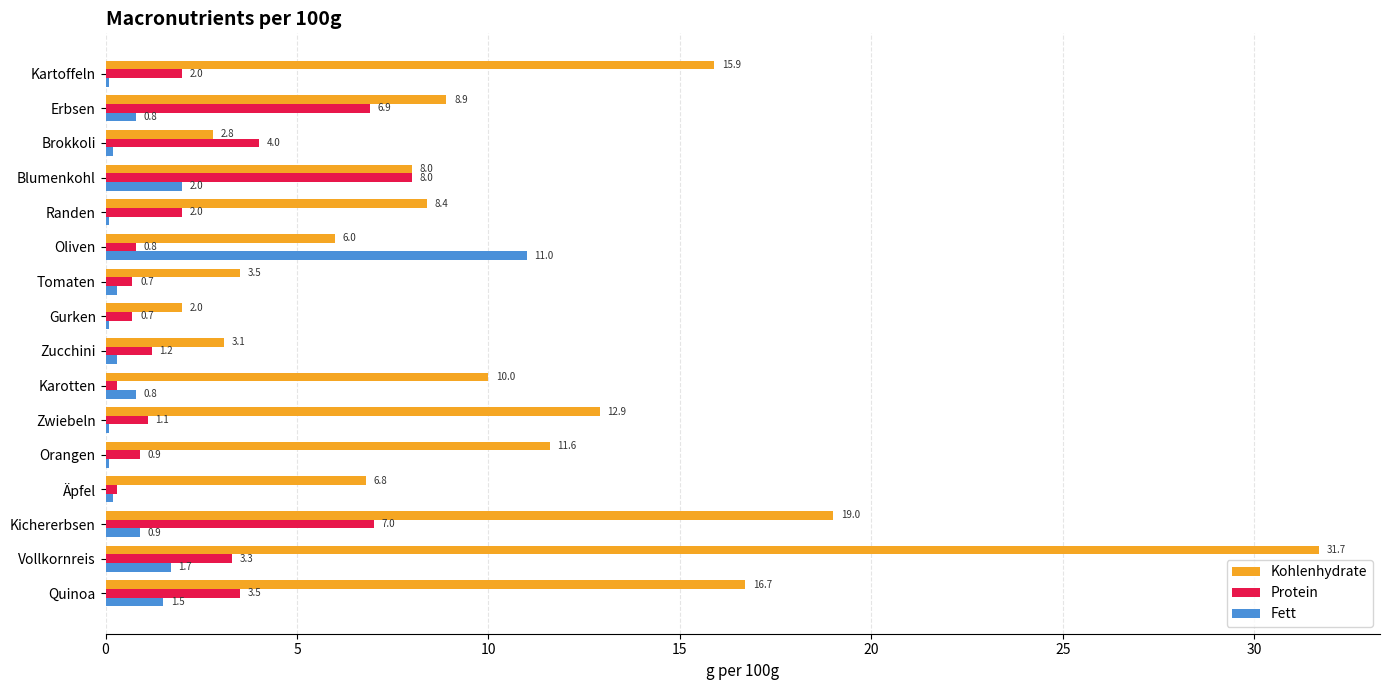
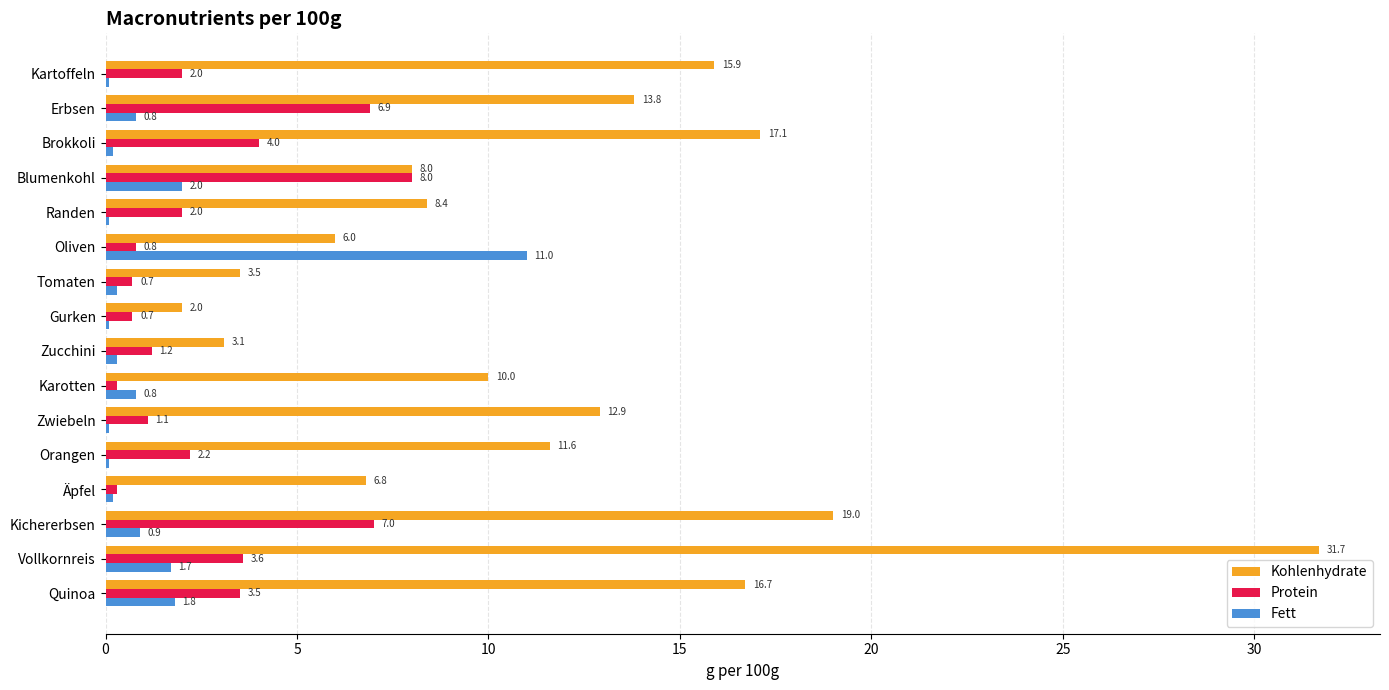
  {
    "Kohlenhydrate": {
      "Kartoffeln": 15.9,
-     "Erbsen": 8.9,
-     "Brokkoli": 2.8,
+     "Erbsen": 13.8,
+     "Brokkoli": 17.1,
      "Blumenkohl": 8.0,
      "Randen": 8.4,
      "Oliven": 6.0,
      "Tomaten": 3.5,
      "Gurken": 2.0,
      "Zucchini": 3.1,
      "Karotten": 10.0,
      "Zwiebeln": 12.9,
      "Orangen": 11.6,
      "Äpfel": 6.8,
      "Kichererbsen": 19.0,
      "Vollkornreis": 31.7,
      "Quinoa": 16.7
    },
    "Protein": {
      "Kartoffeln": 2.0,
      "Erbsen": 6.9,
      "Brokkoli": 4.0,
      "Blumenkohl": 8.0,
      "Randen": 2.0,
      "Oliven": 0.8,
      "Tomaten": 0.7,
      "Gurken": 0.7,
      "Zucchini": 1.2,
      "Zwiebeln": 1.1,
-     "Orangen": 0.9,
+     "Orangen": 2.2,
      "Kichererbsen": 7.0,
-     "Vollkornreis": 3.3,
+     "Vollkornreis": 3.6,
      "Quinoa": 3.5
    },
    "Fett": {
      "Erbsen": 0.8,
      "Blumenkohl": 2.0,
      "Oliven": 11.0,
      "Karotten": 0.8,
      "Kichererbsen": 0.9,
      "Vollkornreis": 1.7,
-     "Quinoa": 1.5
+     "Quinoa": 1.8
    }
  }
